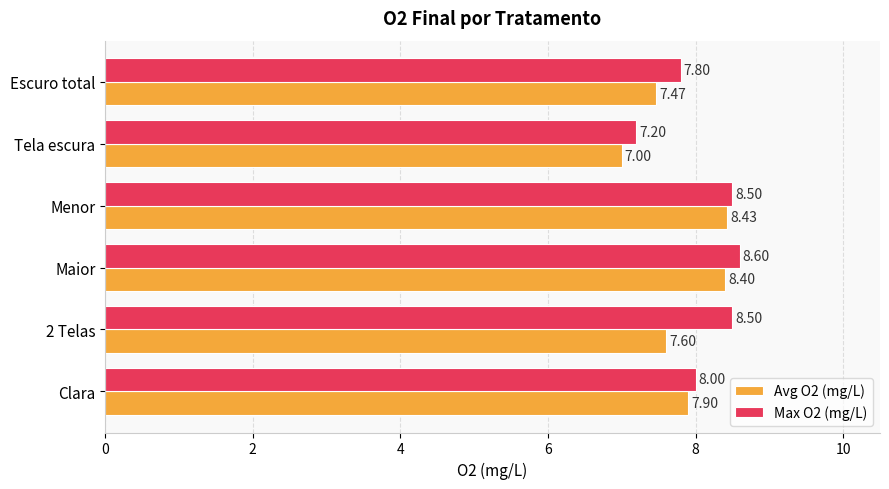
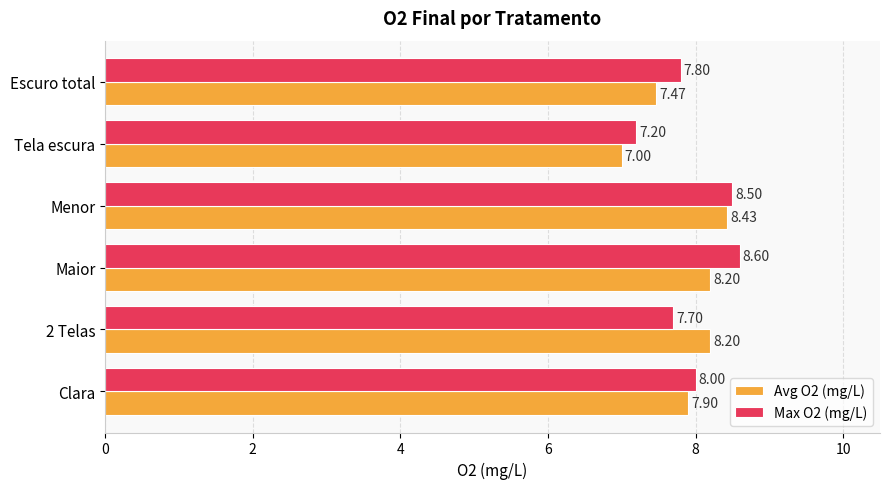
  {
    "Avg O2 (mg/L)": {
      "Escuro total": 7.47,
      "Tela escura": 7.00,
      "Menor": 8.43,
-     "Maior": 8.40,
-     "2 Telas": 7.60,
+     "Maior": 8.20,
+     "2 Telas": 8.20,
      "Clara": 7.90
    },
    "Max O2 (mg/L)": {
      "Escuro total": 7.80,
      "Tela escura": 7.20,
      "Menor": 8.50,
      "Maior": 8.60,
-     "2 Telas": 8.50,
+     "2 Telas": 7.70,
      "Clara": 8.00
    }
  }
